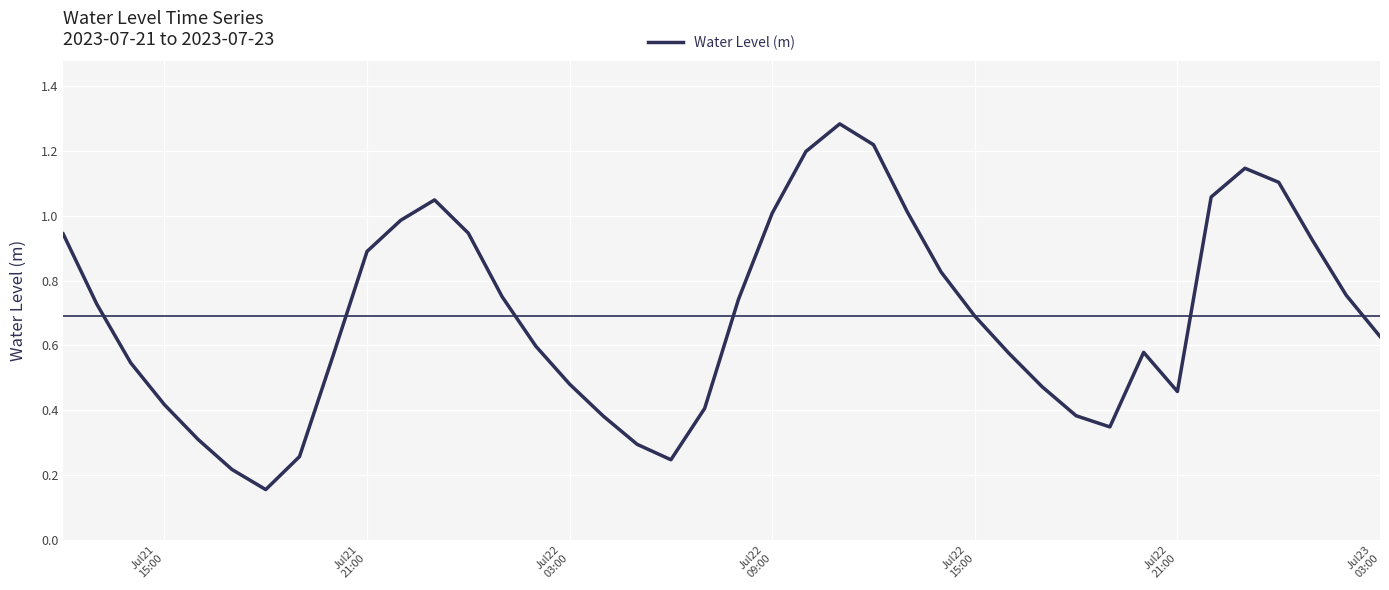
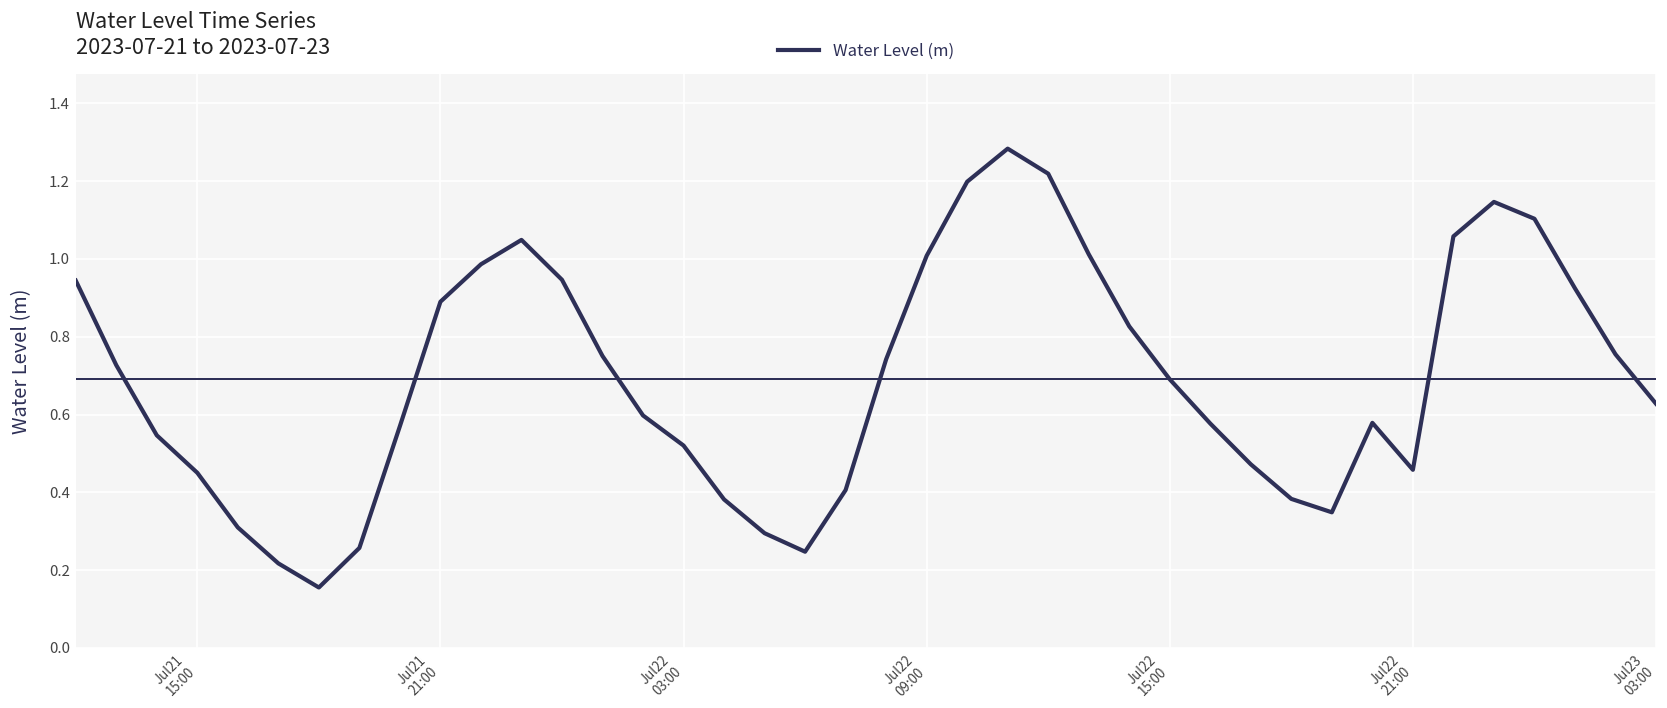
  {
-   "Jul21 15:00": 0.42,
+   "Jul21 15:00": 0.45,
    "Jul21 21:00": 0.89,
-   "Jul22 03:00": 0.48,
+   "Jul22 03:00": 0.52,
    "Jul22 09:00": 1.01,
    "Jul22 15:00": 0.69,
    "Jul22 21:00": 0.46,
    "Jul23 03:00": 0.63
  }
